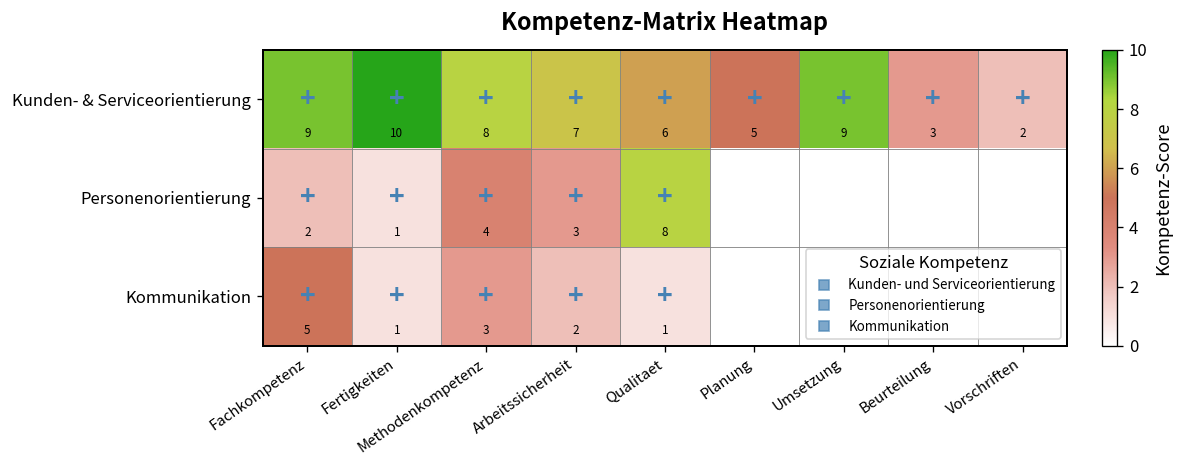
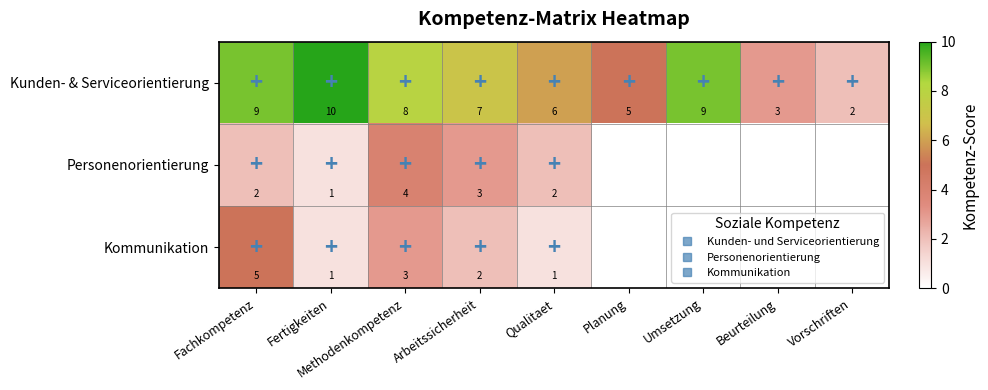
  {
    "Personenorientierung": {
-     "Qualitaet": 8
+     "Qualitaet": 2
    }
  }
